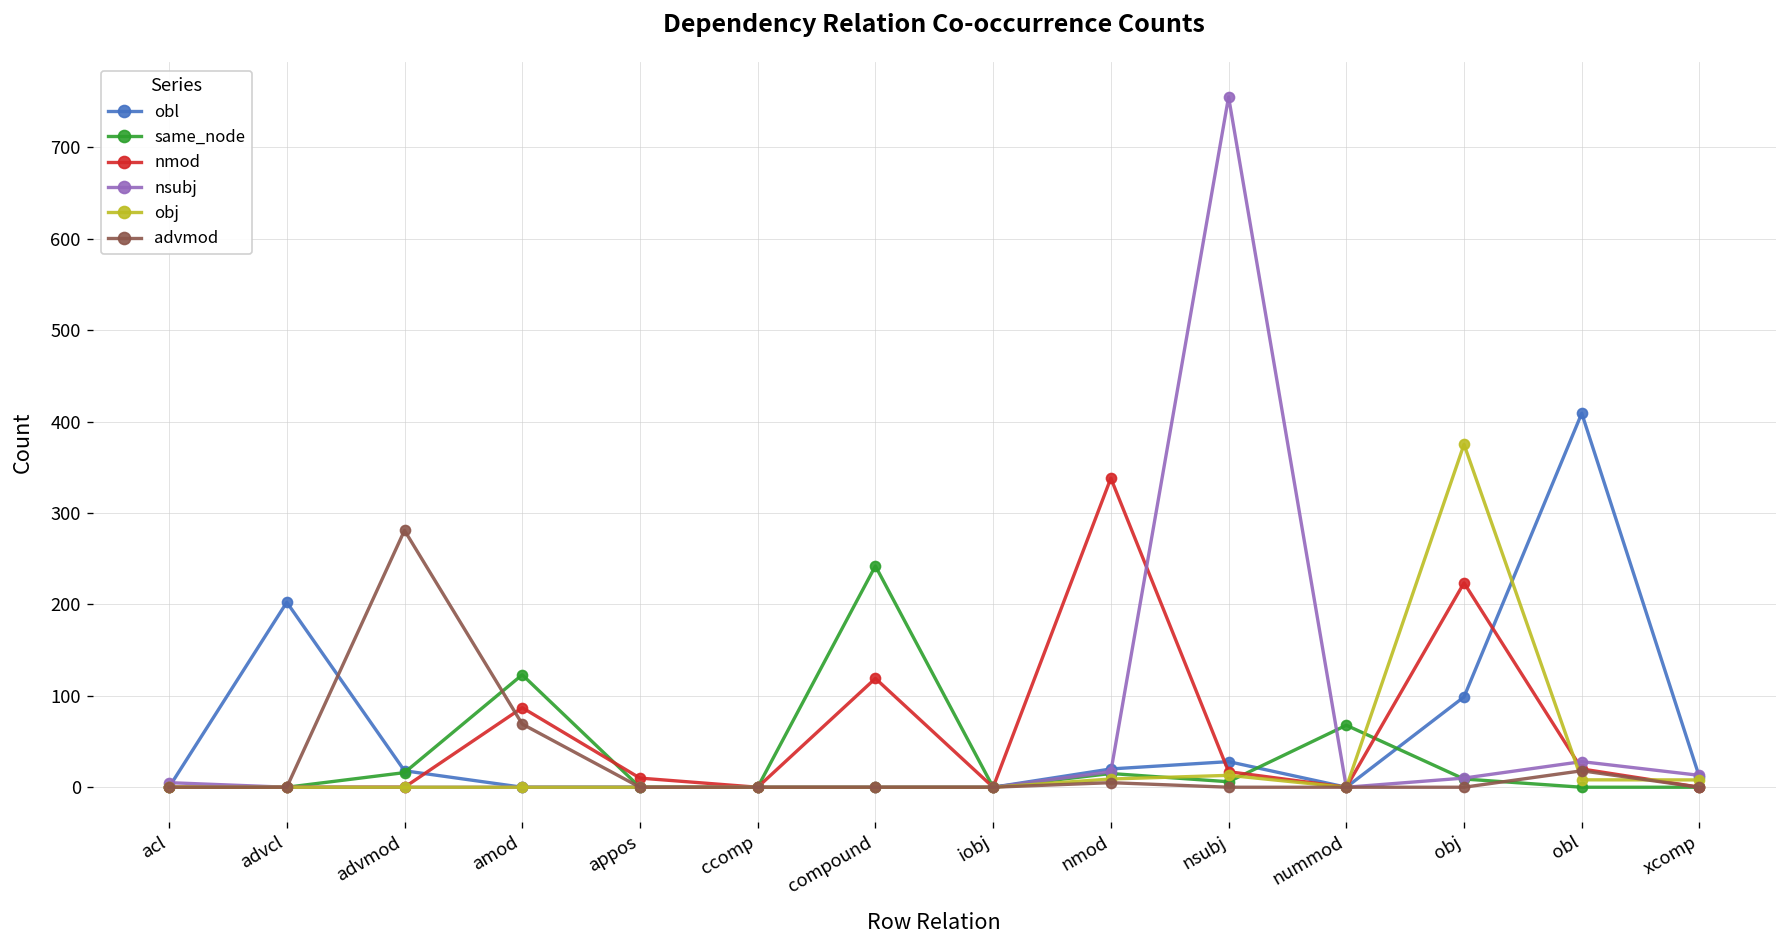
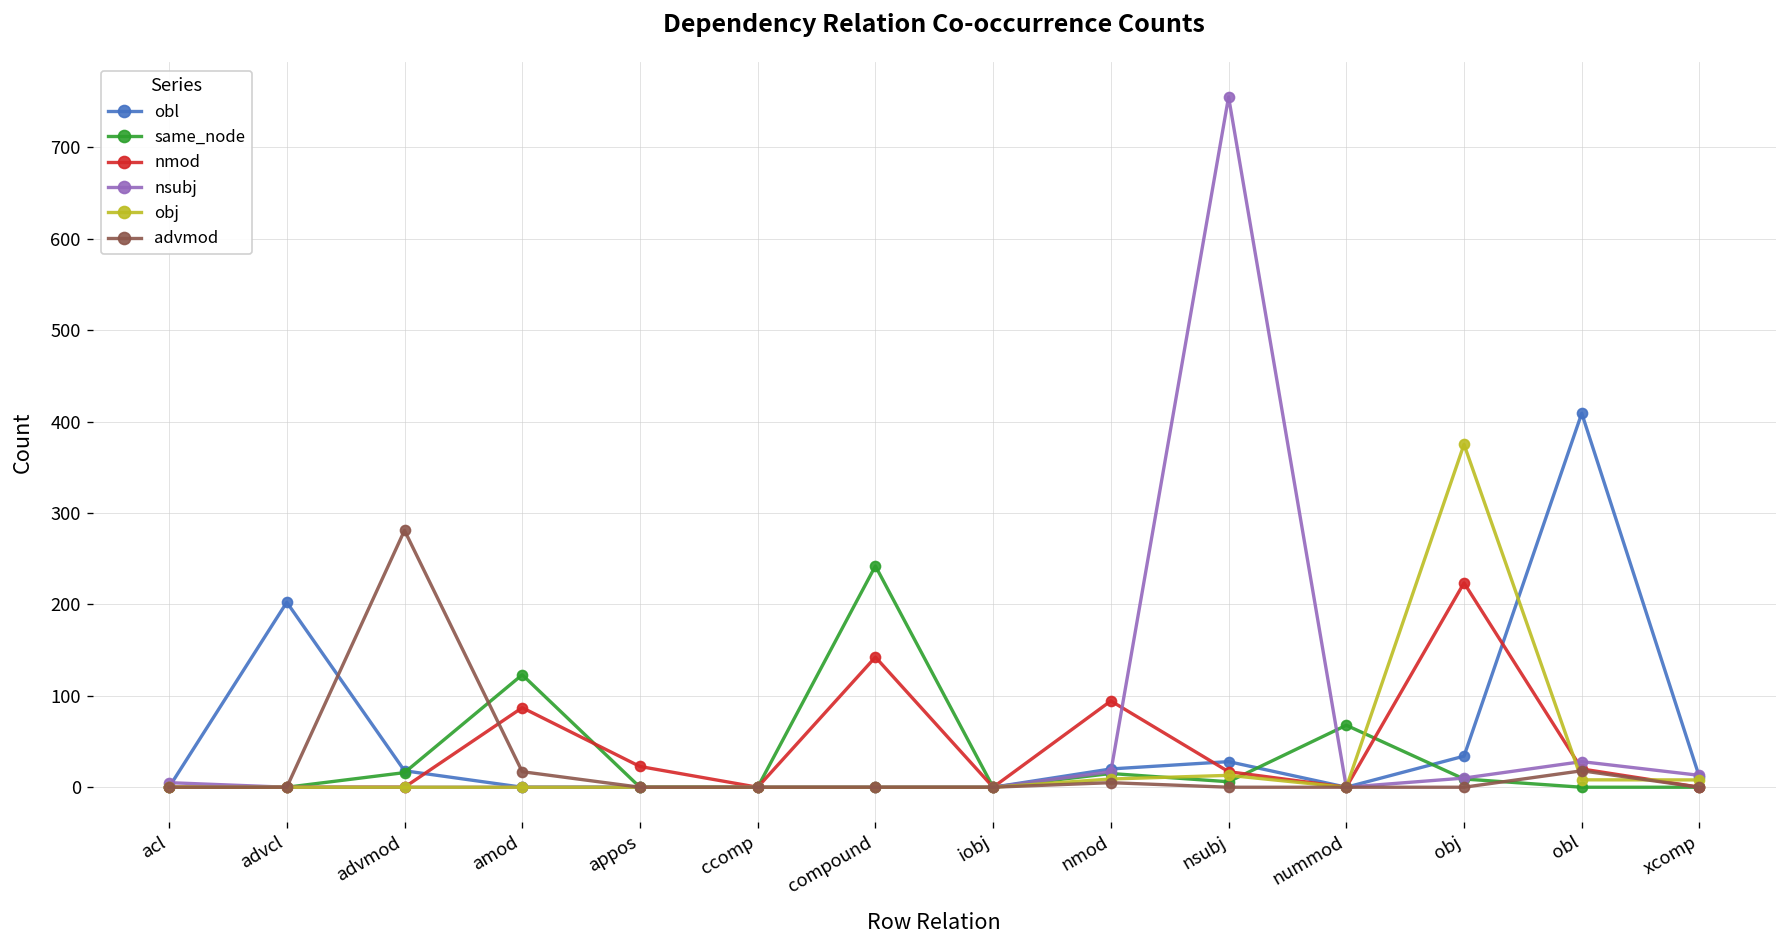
  {
    "obl": {
      "advcl": 200,
      "nsubj": 30,
-     "obj": 100,
+     "obj": 30,
      "obl": 410
    },
    "same_node": {
      "amod": 120,
      "compound": 240,
      "nsubj": 10,
      "nummod": 70,
      "obl": 0
    },
    "nmod": {
      "amod": 90,
-     "appos": 10,
-     "compound": 120,
-     "nmod": 340,
+     "appos": 20,
+     "compound": 140,
+     "nmod": 90,
      "nsubj": 20,
      "obj": 220
    },
    "nsubj": {
      "acl": 10,
      "nsubj": 760,
      "obl": 30
    },
    "obj": {
      "nmod": 10,
      "nsubj": 10,
      "obj": 380,
      "obl": 10
    },
    "advmod": {
      "advmod": 280,
-     "amod": 70,
+     "amod": 20,
      "nmod": 10,
      "nsubj": 0,
      "obj": 0
    }
  }
